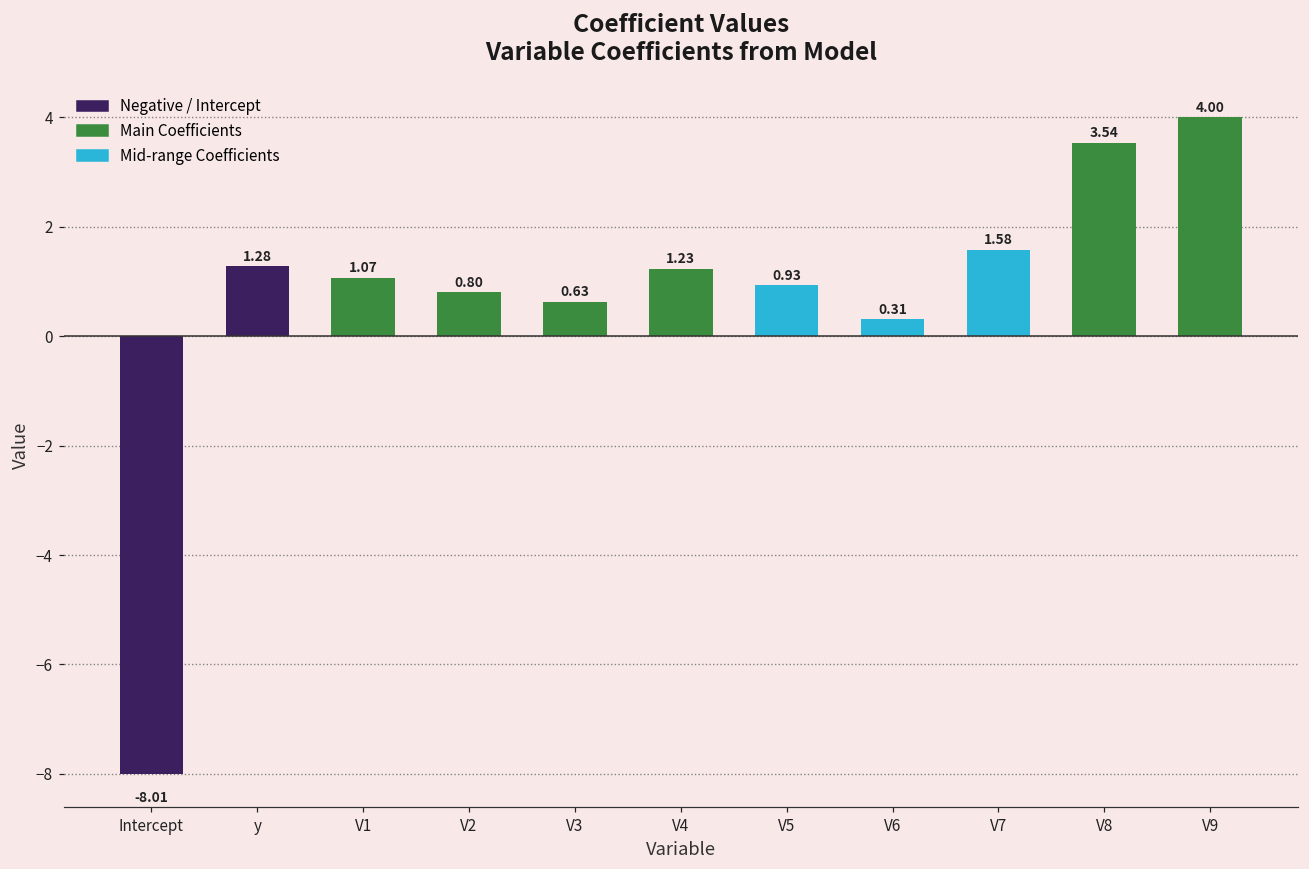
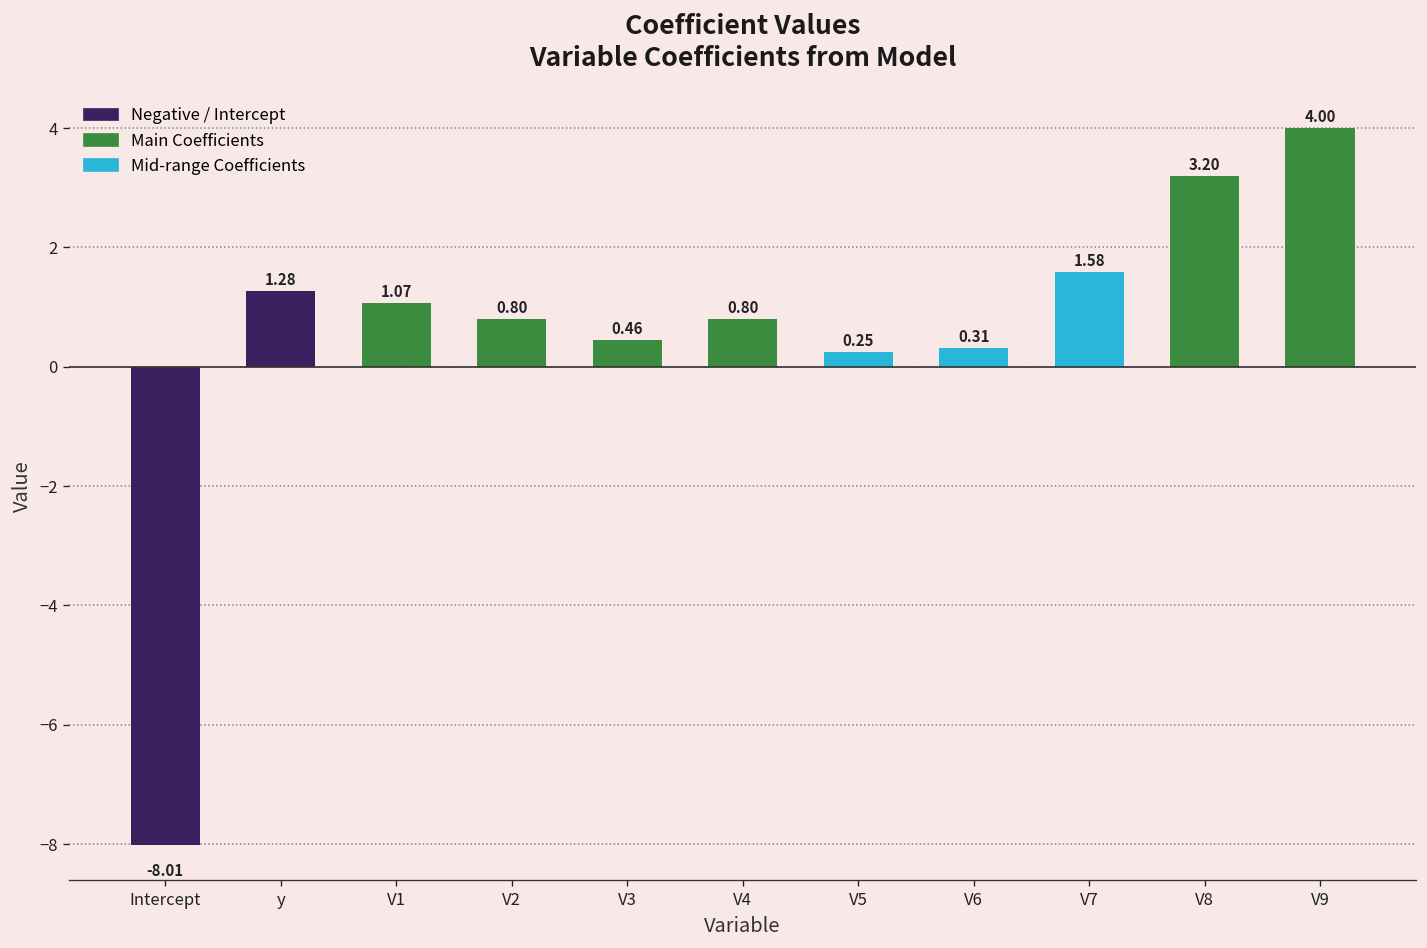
  {
    "Intercept": -8.01,
    "y": 1.28,
    "V1": 1.07,
    "V2": 0.80,
-   "V3": 0.63,
-   "V4": 1.23,
-   "V5": 0.93,
+   "V3": 0.46,
+   "V4": 0.80,
+   "V5": 0.25,
    "V6": 0.31,
    "V7": 1.58,
-   "V8": 3.54,
+   "V8": 3.20,
    "V9": 4.00
  }
